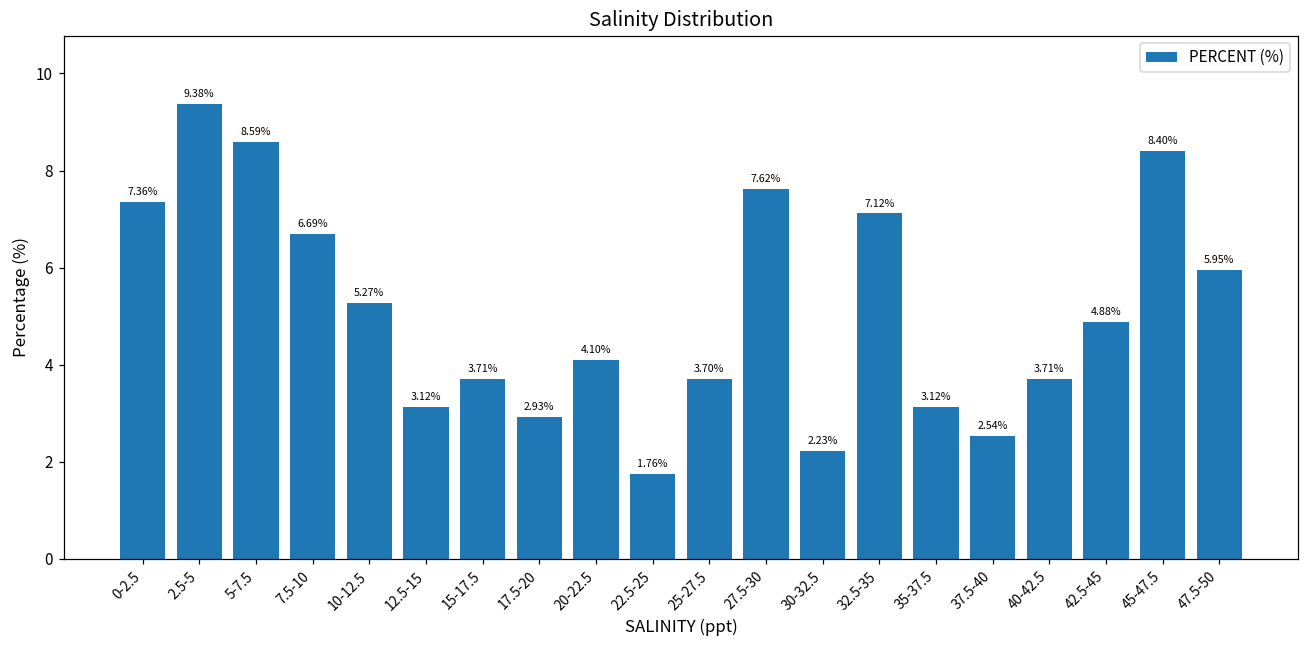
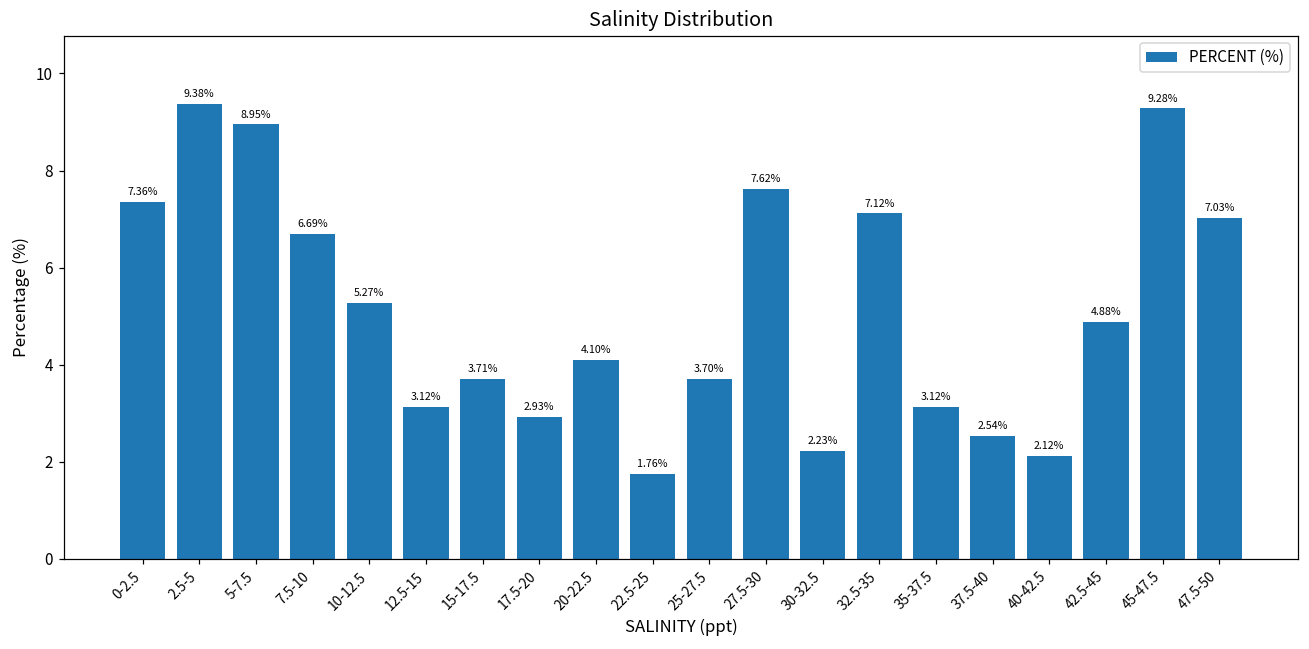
  {
    "0-2.5": "7.36%",
    "2.5-5": "9.38%",
-   "5-7.5": "8.59%",
+   "5-7.5": "8.95%",
    "7.5-10": "6.69%",
    "10-12.5": "5.27%",
    "12.5-15": "3.12%",
    "15-17.5": "3.71%",
    "17.5-20": "2.93%",
    "20-22.5": "4.10%",
    "22.5-25": "1.76%",
    "25-27.5": "3.70%",
    "27.5-30": "7.62%",
    "30-32.5": "2.23%",
    "32.5-35": "7.12%",
    "35-37.5": "3.12%",
    "37.5-40": "2.54%",
-   "40-42.5": "3.71%",
+   "40-42.5": "2.12%",
    "42.5-45": "4.88%",
-   "45-47.5": "8.40%",
-   "47.5-50": "5.95%"
+   "45-47.5": "9.28%",
+   "47.5-50": "7.03%"
  }
